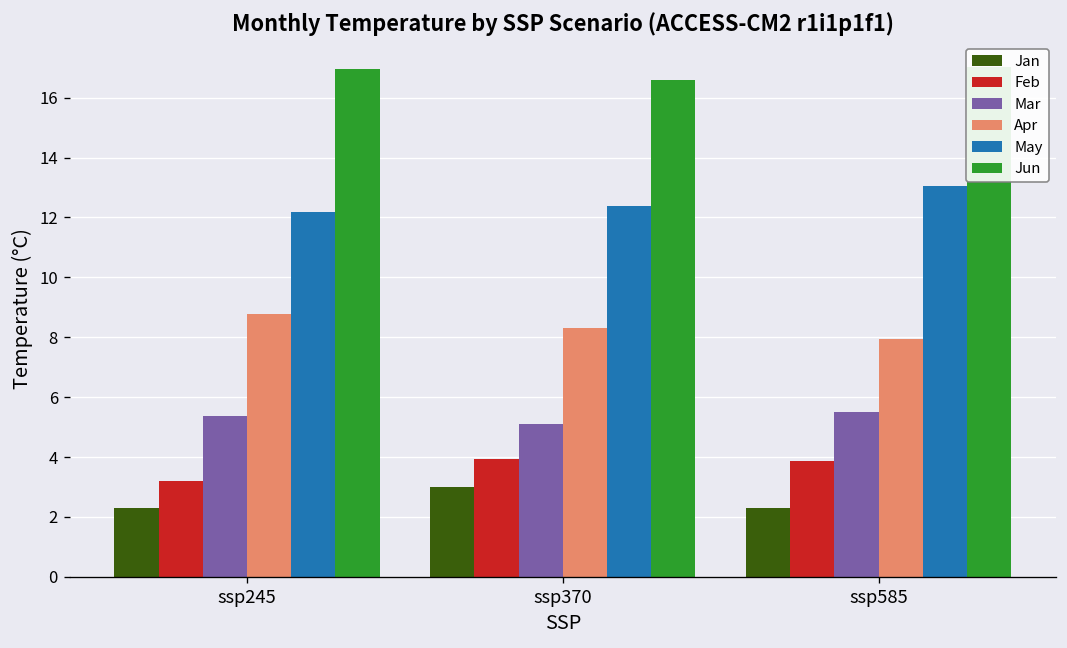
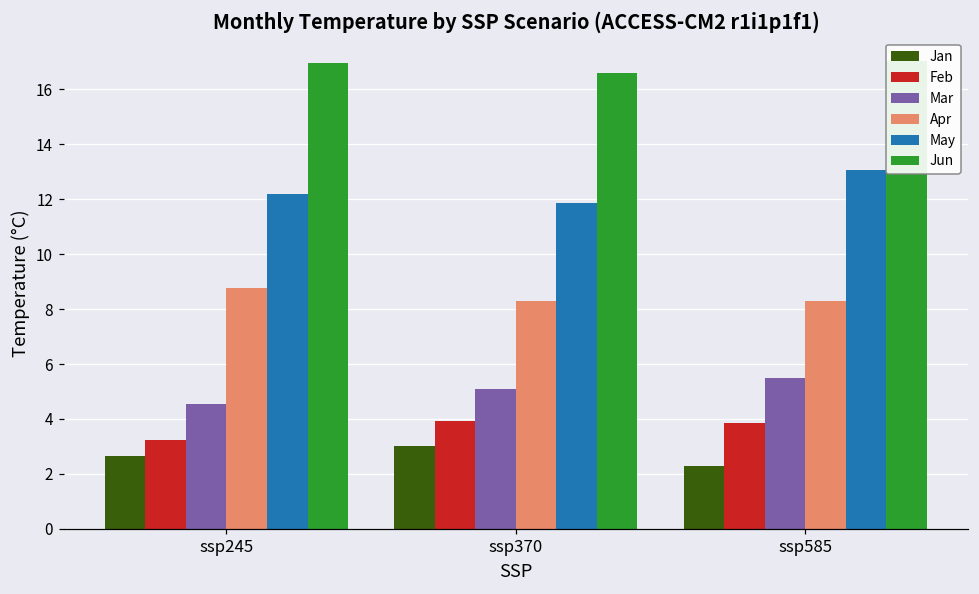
  {
    "Jan": {
-     "ssp245": 2.3,
+     "ssp245": 2.7,
      "ssp370": 3.0,
      "ssp585": 2.3
    },
    "Feb": {
      "ssp245": 3.2,
      "ssp370": 3.9,
      "ssp585": 3.9
    },
    "Mar": {
-     "ssp245": 5.4,
+     "ssp245": 4.6,
      "ssp370": 5.1,
      "ssp585": 5.5
    },
    "Apr": {
      "ssp245": 8.8,
      "ssp370": 8.3,
-     "ssp585": 7.9
+     "ssp585": 8.3
    },
    "May": {
      "ssp245": 12.2,
-     "ssp370": 12.4,
+     "ssp370": 11.9,
      "ssp585": 13.1
    },
    "Jun": {
      "ssp245": 17.0,
      "ssp370": 16.6
    }
  }
